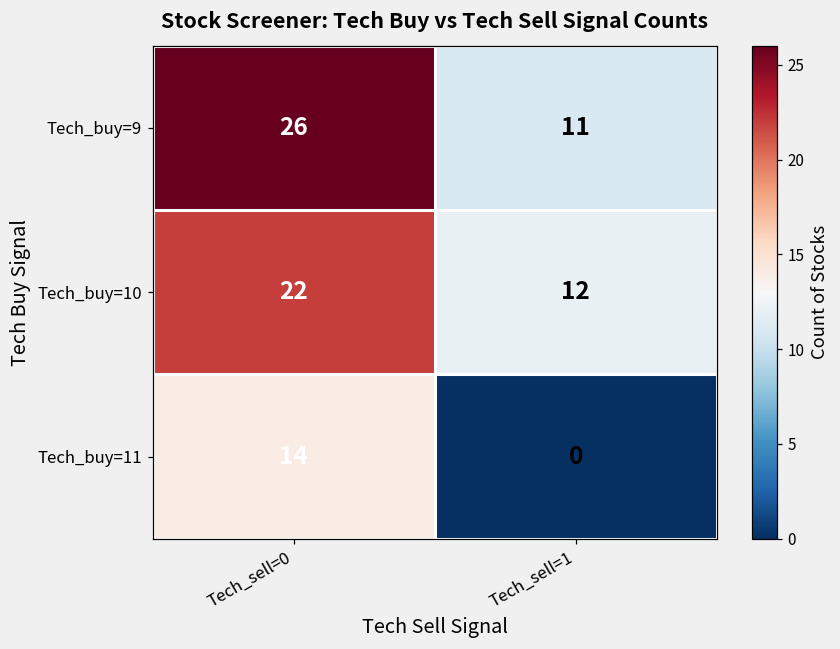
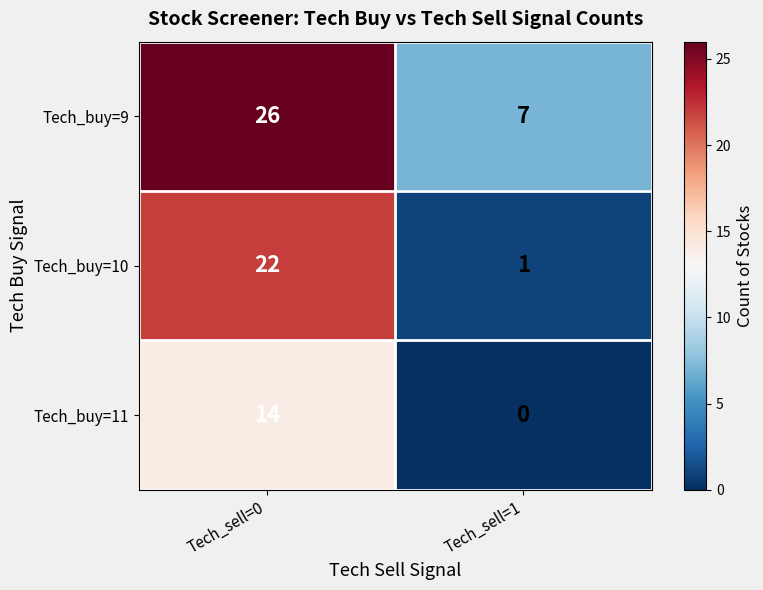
  {
    "Tech_buy=9": {
      "Tech_sell=0": 26,
-     "Tech_sell=1": 11
+     "Tech_sell=1": 7
    },
    "Tech_buy=10": {
      "Tech_sell=0": 22,
-     "Tech_sell=1": 12
+     "Tech_sell=1": 1
    },
    "Tech_buy=11": {
      "Tech_sell=1": 0
    }
  }
